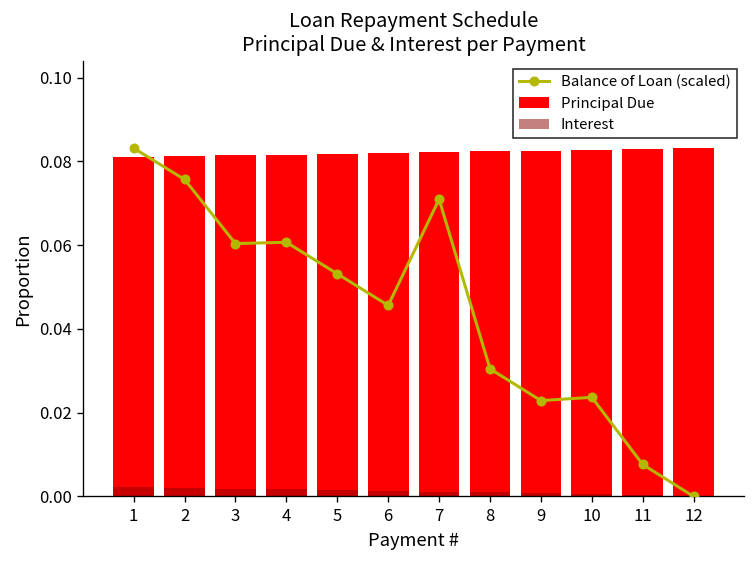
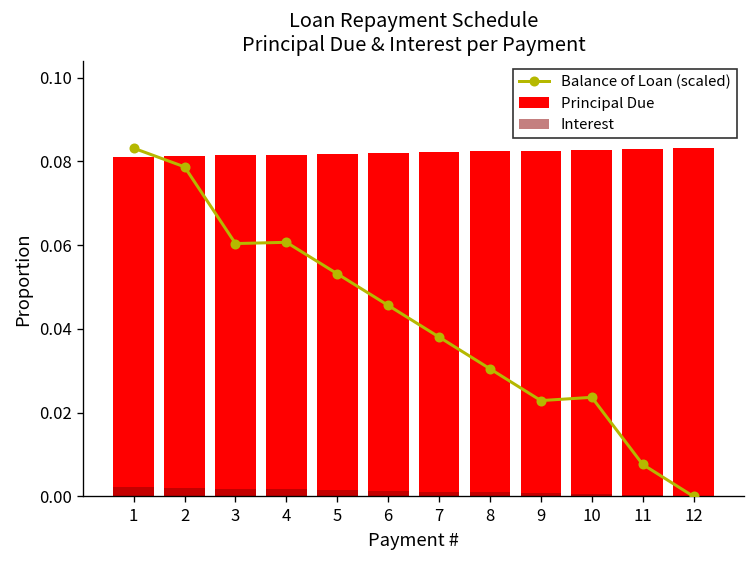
  {
    "Balance of Loan (scaled)": {
      "1": 0.083,
-     "2": 0.076,
+     "2": 0.079,
      "3": 0.060,
      "4": 0.061,
      "5": 0.053,
      "6": 0.046,
-     "7": 0.071,
+     "7": 0.038,
      "8": 0.030,
      "9": 0.023,
      "10": 0.024,
      "11": 0.008,
      "12": 0.000
    },
    "Principal Due": {
      "1": 0.081,
      "2": 0.081,
      "3": 0.081,
      "4": 0.082,
      "5": 0.082,
      "6": 0.082,
      "7": 0.082,
      "8": 0.082,
      "9": 0.083,
      "10": 0.083,
      "11": 0.083,
      "12": 0.083
    }
  }
